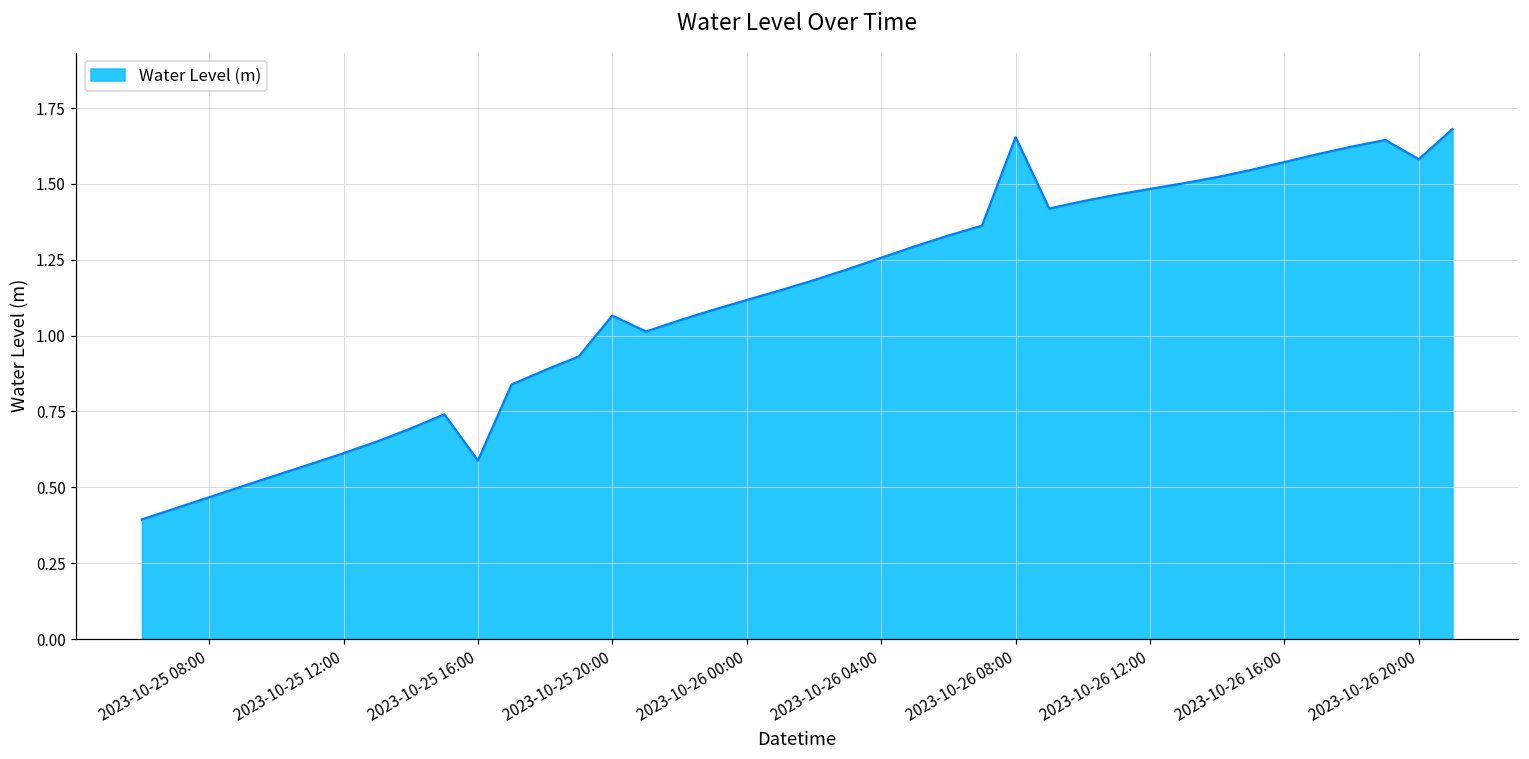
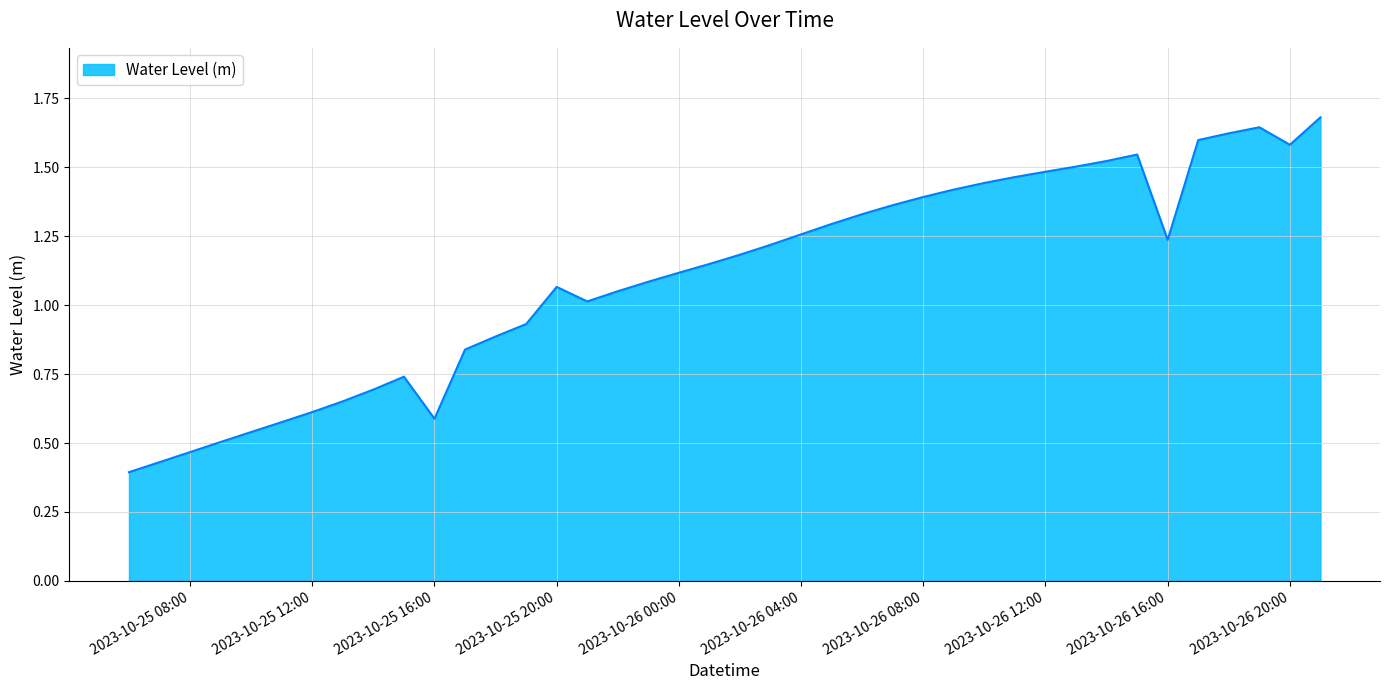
  {
    "2023-10-25 08:00": 0.47,
    "2023-10-25 12:00": 0.61,
    "2023-10-25 16:00": 0.59,
    "2023-10-25 20:00": 1.07,
    "2023-10-26 00:00": 1.12,
    "2023-10-26 04:00": 1.26,
-   "2023-10-26 08:00": 1.65,
+   "2023-10-26 08:00": 1.39,
    "2023-10-26 12:00": 1.48,
-   "2023-10-26 16:00": 1.57,
+   "2023-10-26 16:00": 1.24,
    "2023-10-26 20:00": 1.58
  }
